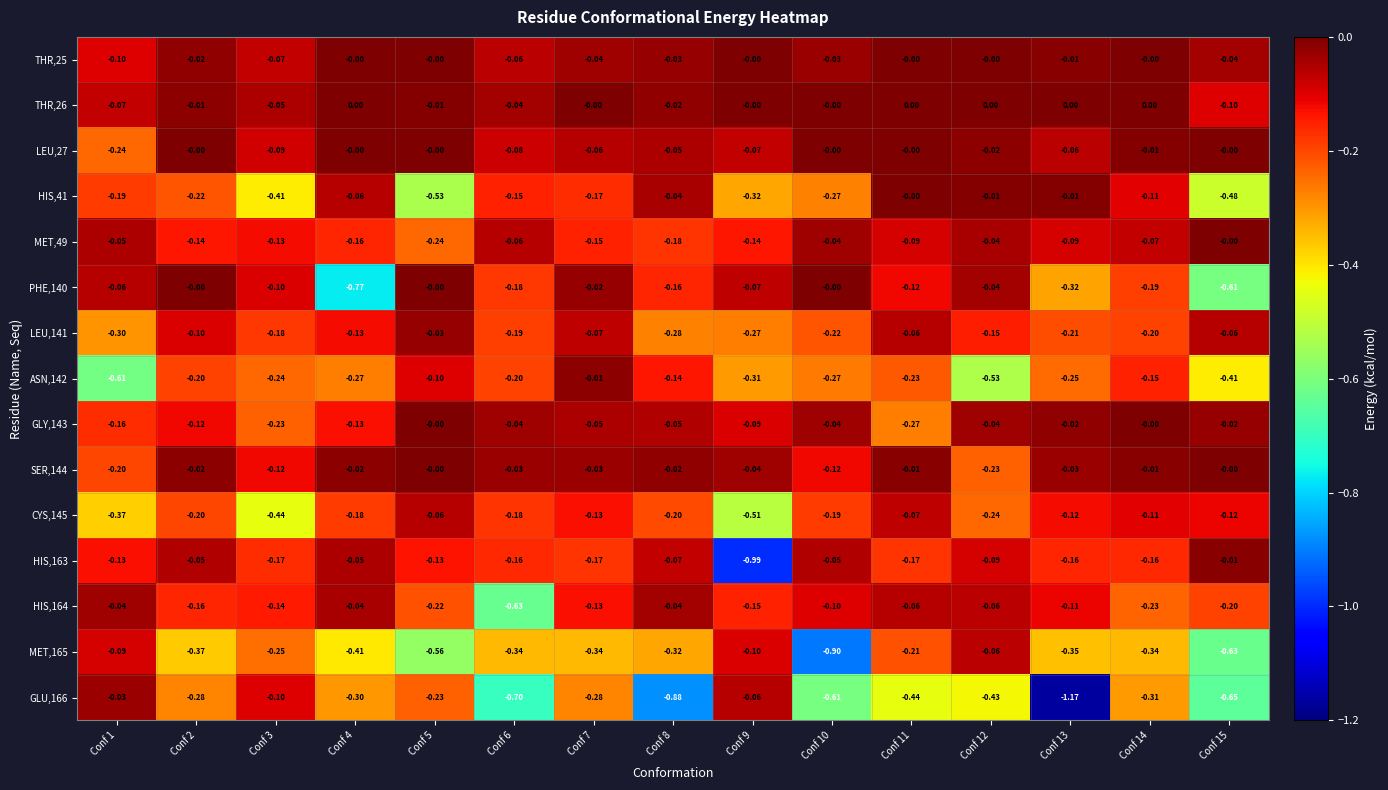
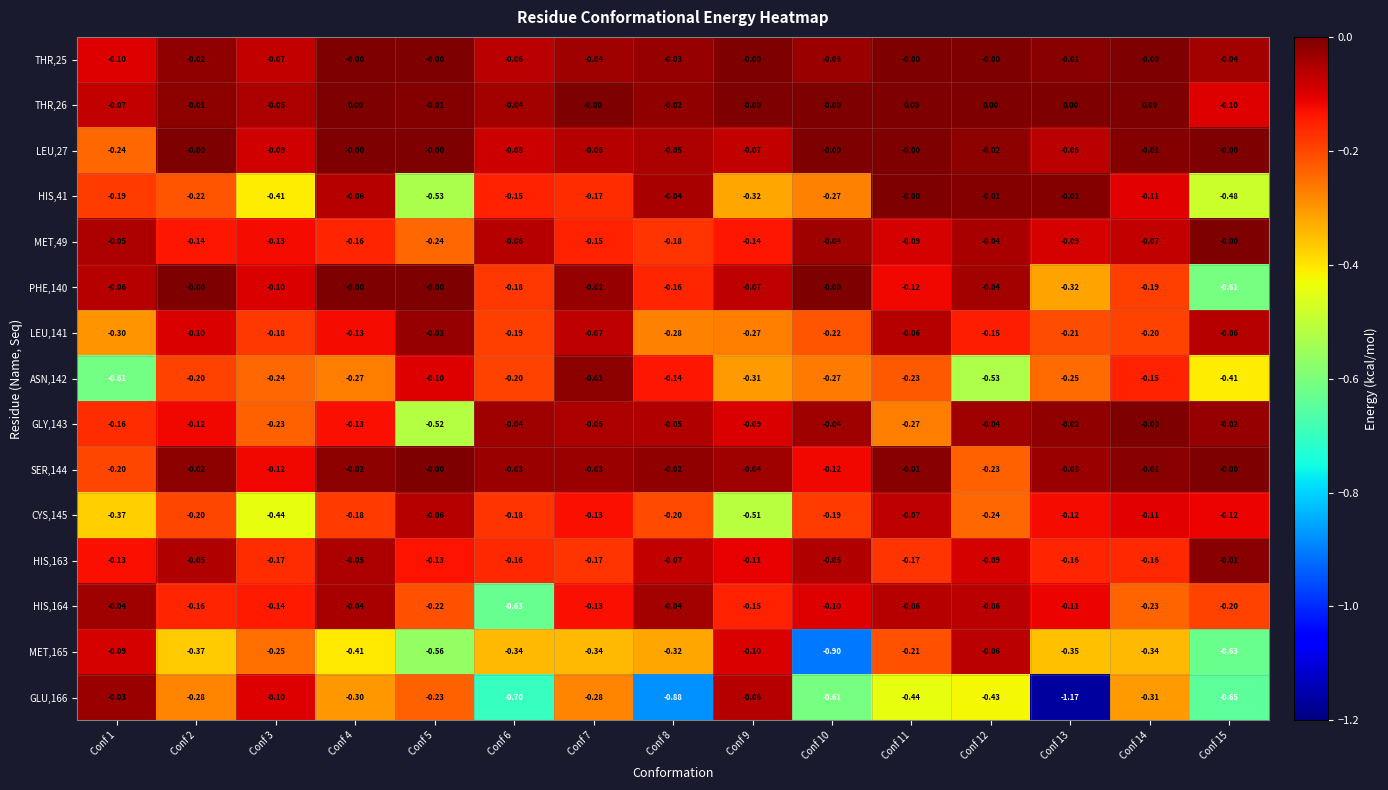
  {
    "PHE,140": {
      "Conf 1": -0.06,
      "Conf 2": -0.00,
      "Conf 3": -0.10,
-     "Conf 4": -0.77,
+     "Conf 4": -0.00,
      "Conf 5": -0.00,
      "Conf 6": -0.18,
      "Conf 7": -0.02,
      "Conf 8": -0.16,
      "Conf 9": -0.07,
      "Conf 10": -0.00,
      "Conf 11": -0.12,
      "Conf 12": -0.04,
      "Conf 13": -0.32,
      "Conf 14": -0.19,
      "Conf 15": -0.61
    },
    "GLY,143": {
      "Conf 1": -0.16,
      "Conf 2": -0.12,
      "Conf 3": -0.23,
      "Conf 4": -0.13,
-     "Conf 5": -0.00,
+     "Conf 5": -0.52,
      "Conf 6": -0.04,
      "Conf 7": -0.05,
      "Conf 8": -0.05,
      "Conf 9": -0.09,
      "Conf 10": -0.04,
      "Conf 11": -0.27,
      "Conf 12": -0.04,
      "Conf 13": -0.02,
      "Conf 14": -0.00,
      "Conf 15": -0.02
    },
    "HIS,163": {
      "Conf 1": -0.13,
      "Conf 2": -0.05,
      "Conf 3": -0.17,
      "Conf 4": -0.05,
      "Conf 5": -0.13,
      "Conf 6": -0.16,
      "Conf 7": -0.17,
      "Conf 8": -0.07,
-     "Conf 9": -0.99,
+     "Conf 9": -0.11,
      "Conf 10": -0.05,
      "Conf 11": -0.17,
      "Conf 12": -0.09,
      "Conf 13": -0.16,
      "Conf 14": -0.16,
      "Conf 15": -0.01
    }
  }
